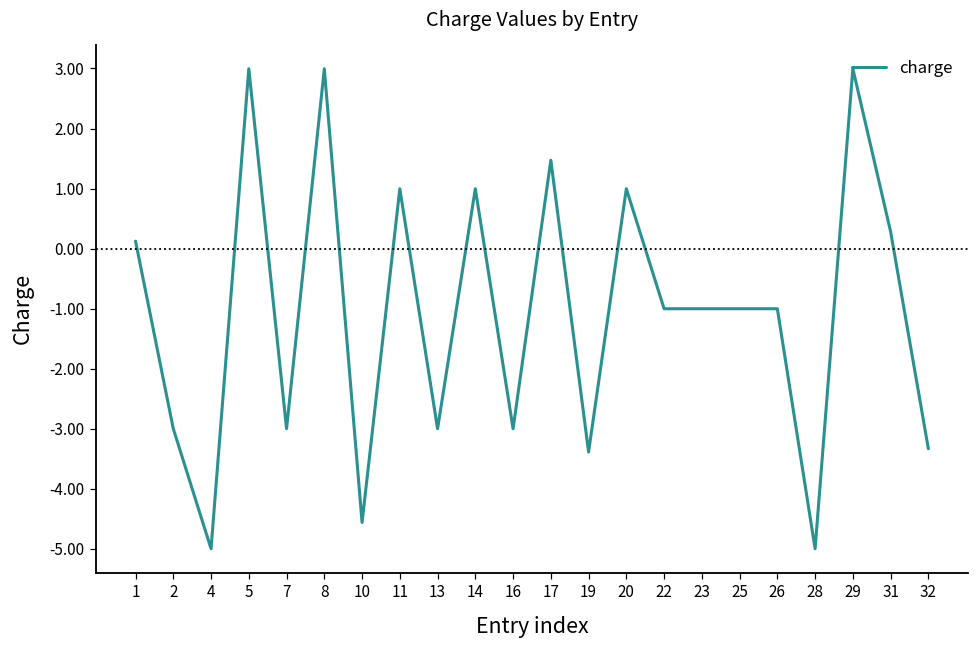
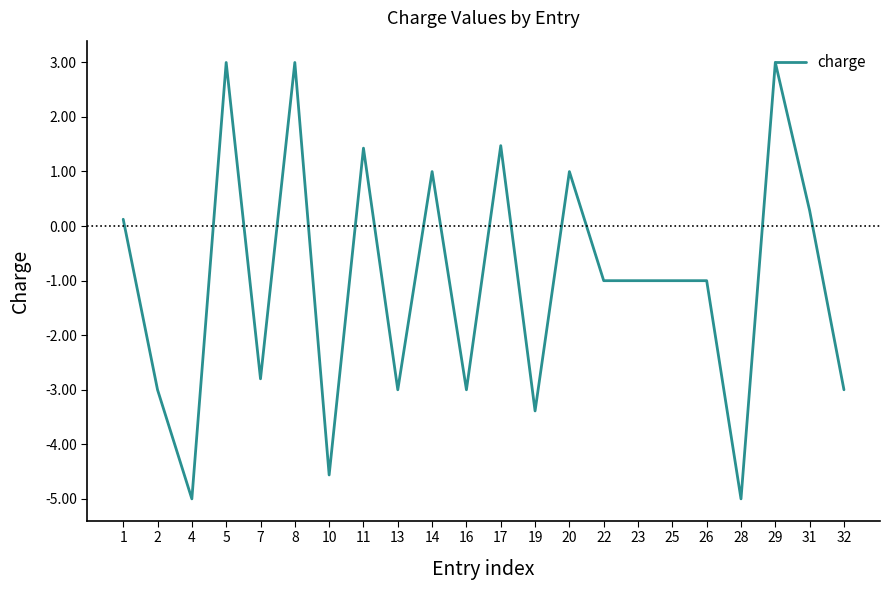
  {
    "1": 0.1,
    "2": -3.0,
    "4": -5.0,
    "5": 3.0,
-   "7": -3.0,
+   "7": -2.8,
    "8": 3.0,
    "10": -4.6,
-   "11": 1.0,
+   "11": 1.4,
    "13": -3.0,
    "14": 1.0,
    "16": -3.0,
    "17": 1.5,
    "19": -3.4,
    "20": 1.0,
    "22": -1.0,
    "23": -1.0,
    "25": -1.0,
    "26": -1.0,
    "28": -5.0,
    "29": 3.0,
    "31": 0.3,
-   "32": -3.3
+   "32": -3.0
  }
